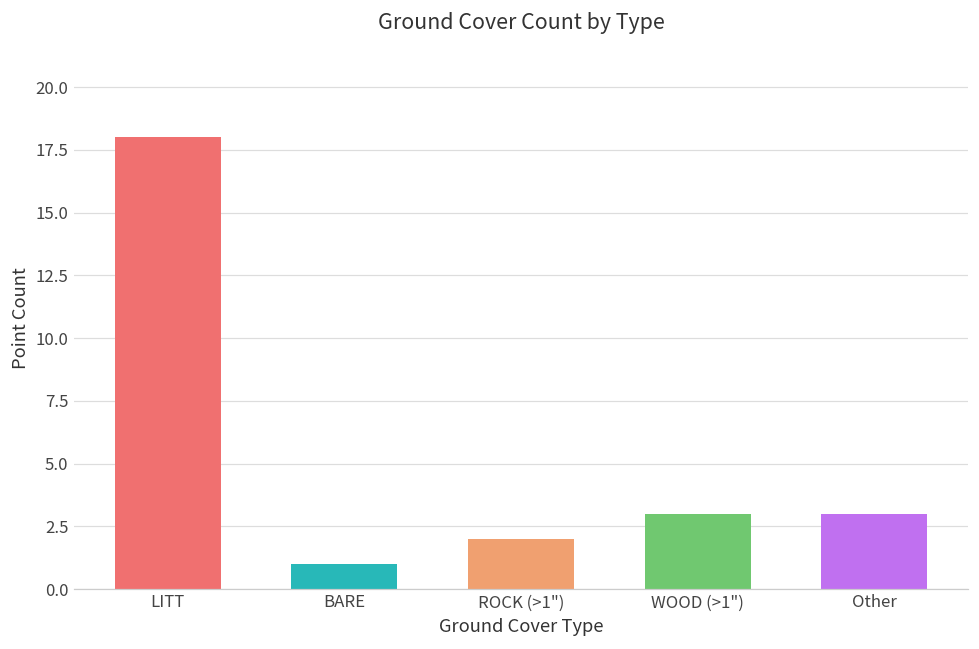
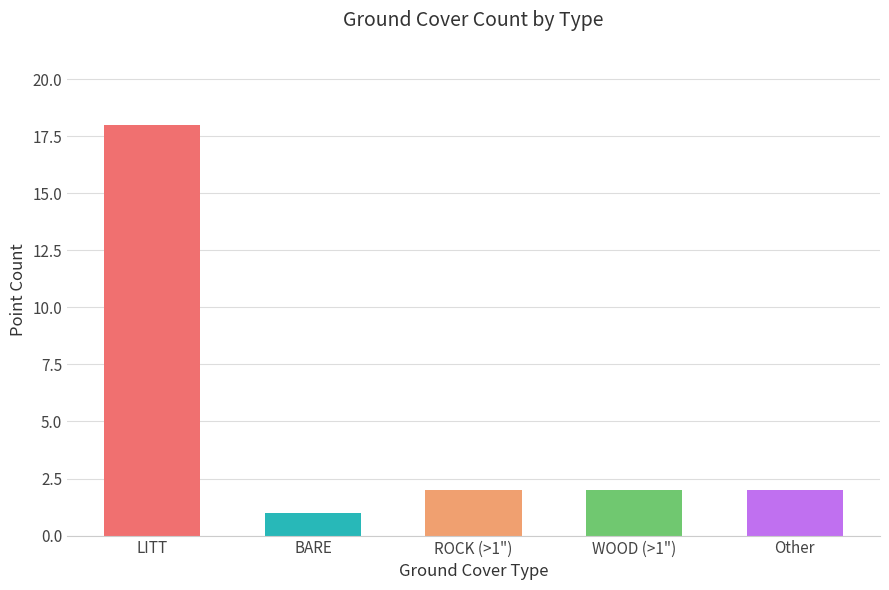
  {
    "LITT": 18,
    "BARE": 1,
    "ROCK (>1\")": 2,
-   "WOOD (>1\")": 3,
-   "Other": 3
+   "WOOD (>1\")": 2,
+   "Other": 2
  }
